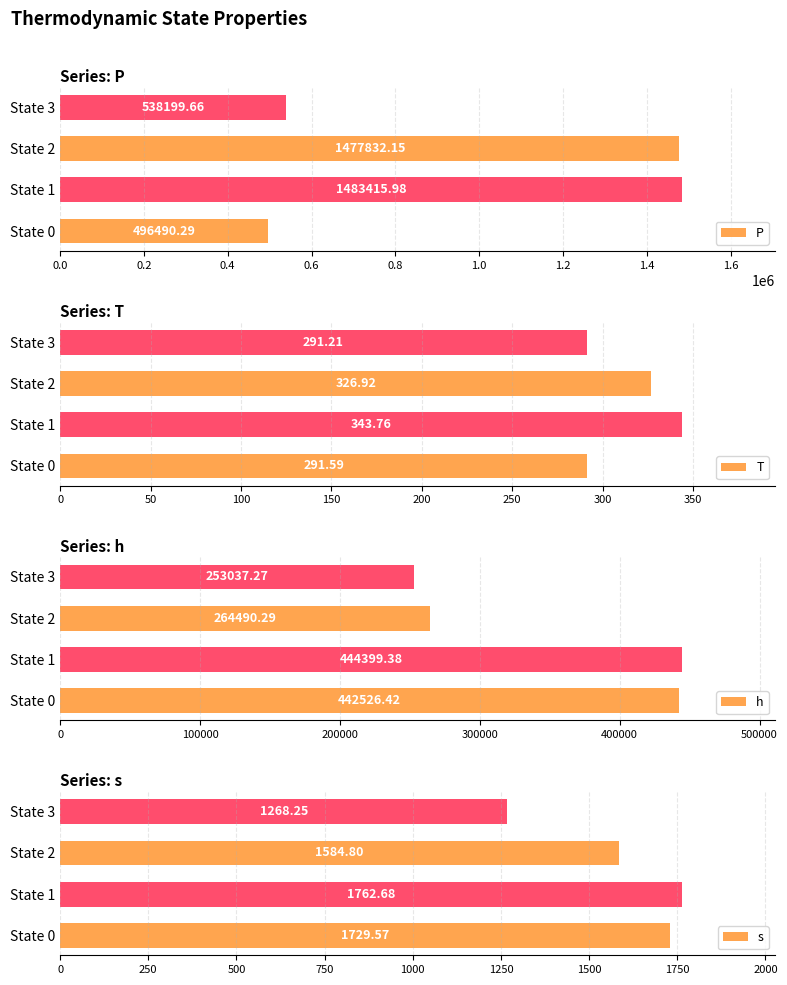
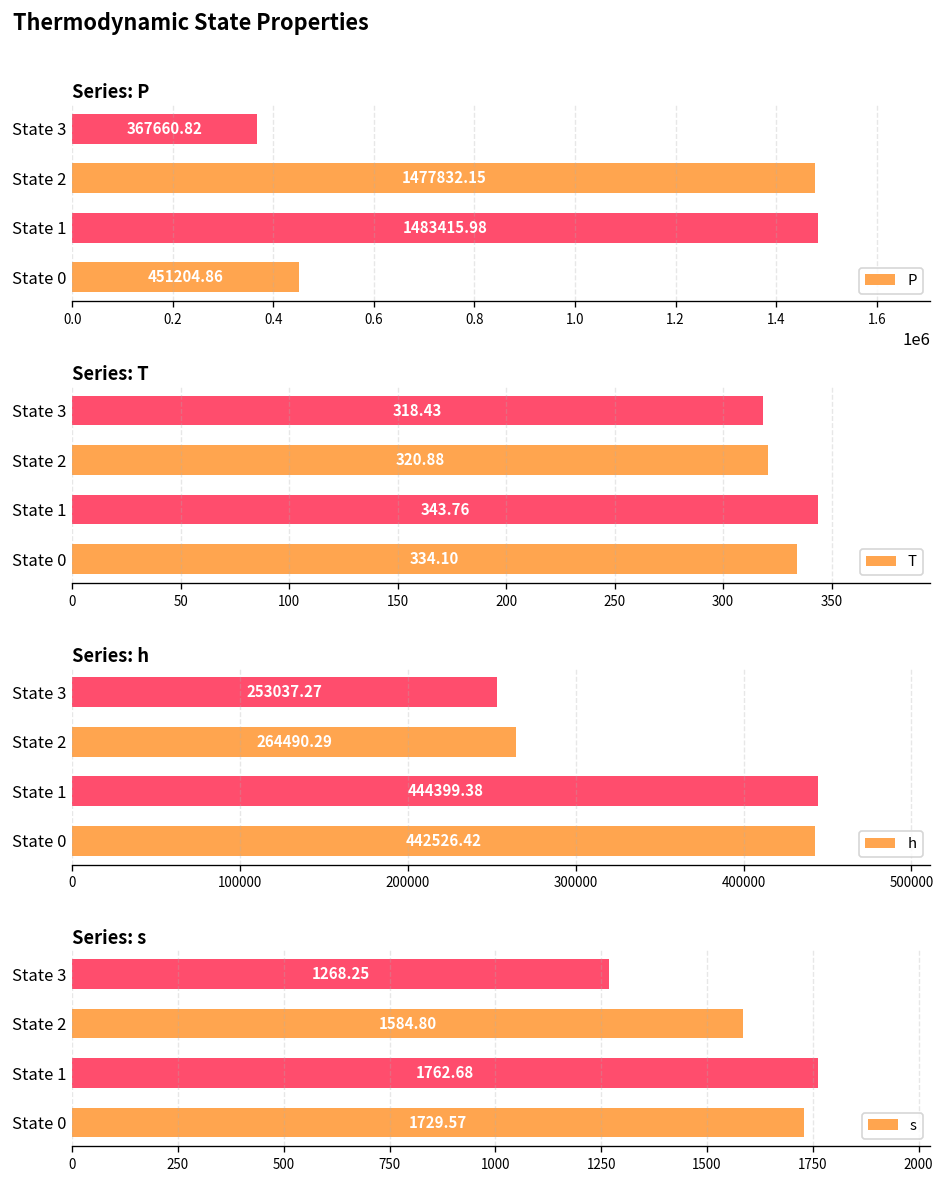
  {
    "Series: P": {
-     "State 3": 538199.66,
+     "State 3": 367660.82,
      "State 2": 1477832.15,
      "State 1": 1483415.98,
-     "State 0": 496490.29
+     "State 0": 451204.86
    },
    "Series: T": {
-     "State 3": 291.21,
-     "State 2": 326.92,
+     "State 3": 318.43,
+     "State 2": 320.88,
      "State 1": 343.76,
-     "State 0": 291.59
+     "State 0": 334.10
    },
    "Series: h": {
      "State 3": 253037.27,
      "State 2": 264490.29,
      "State 1": 444399.38,
      "State 0": 442526.42
    },
    "Series: s": {
      "State 3": 1268.25,
      "State 2": 1584.80,
      "State 1": 1762.68,
      "State 0": 1729.57
    }
  }
